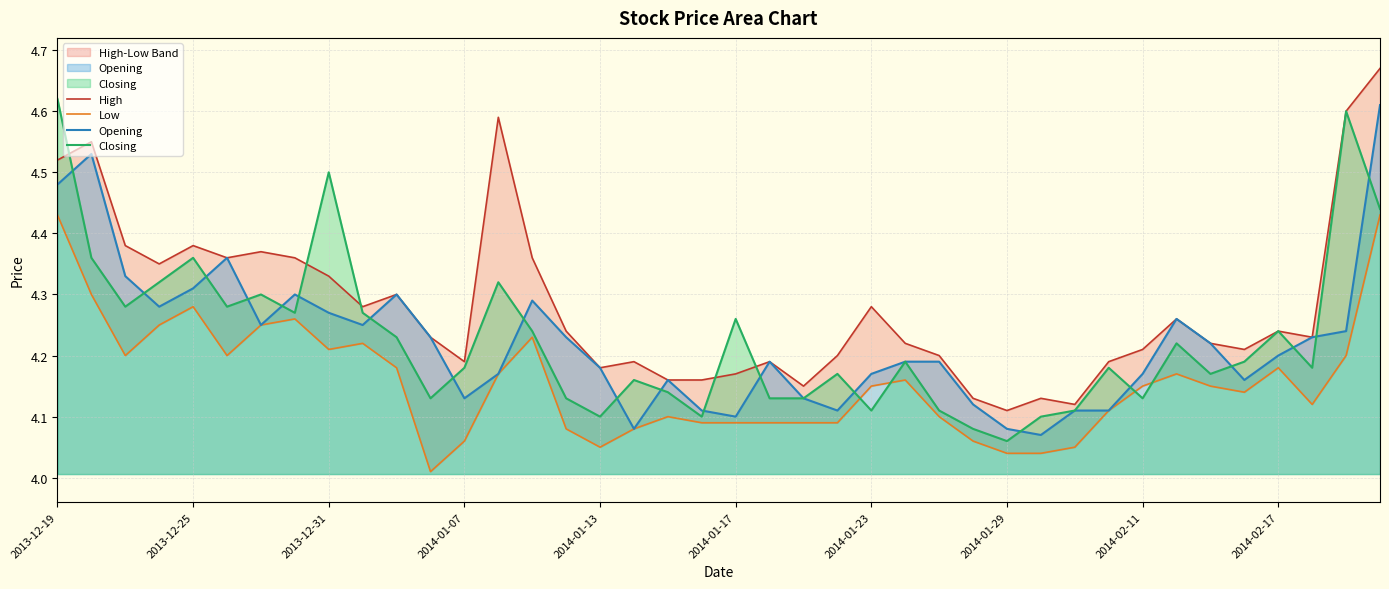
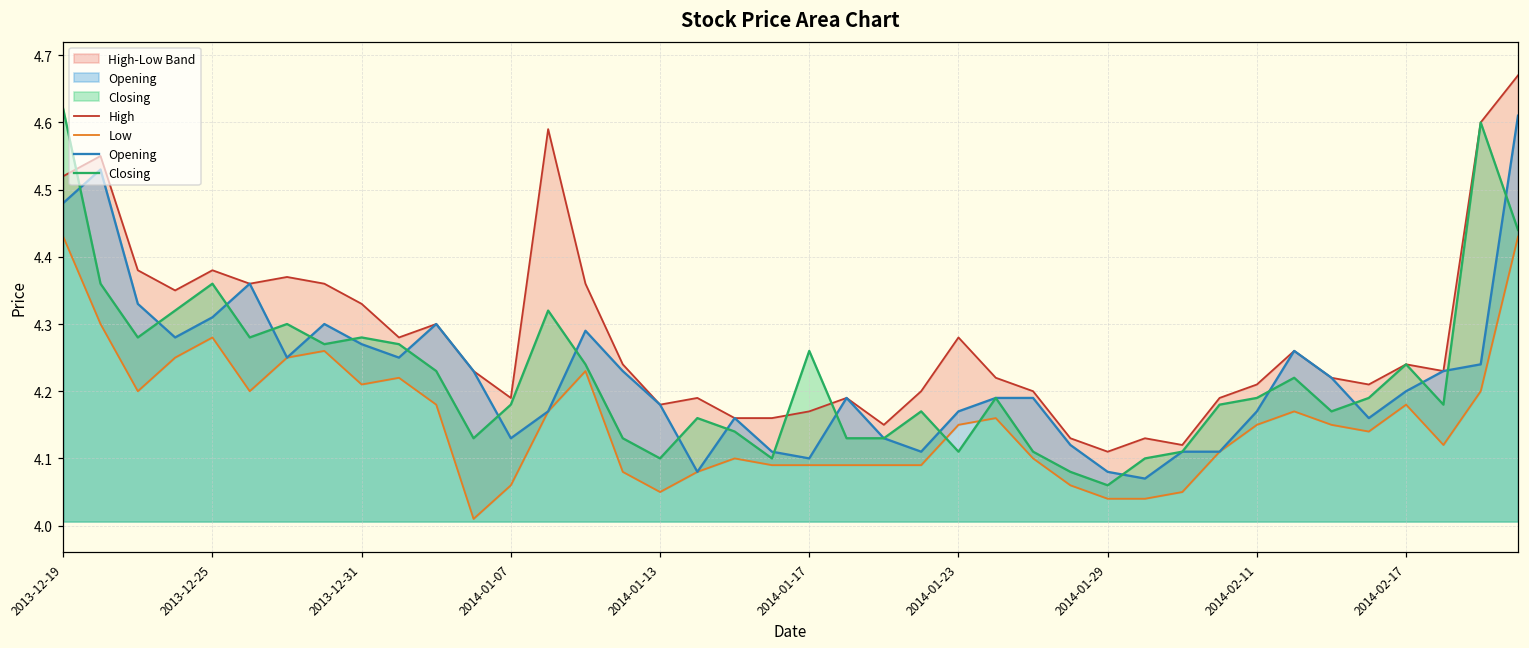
  {
    "Closing": {
      "2013-12-19": 4.62,
      "2013-12-25": 4.36,
-     "2013-12-31": 4.50,
+     "2013-12-31": 4.28,
      "2014-01-07": 4.18,
      "2014-01-13": 4.10,
      "2014-01-17": 4.26,
      "2014-01-23": 4.11,
      "2014-01-29": 4.06,
-     "2014-02-11": 4.13
+     "2014-02-11": 4.19
    }
  }
